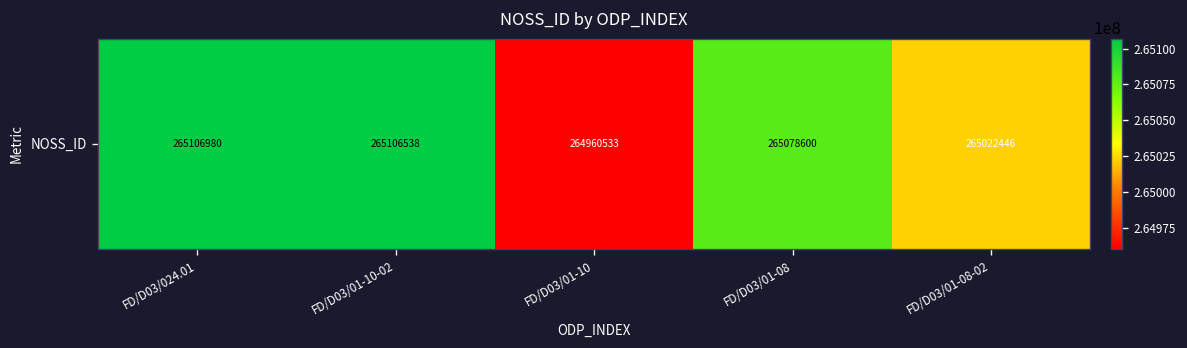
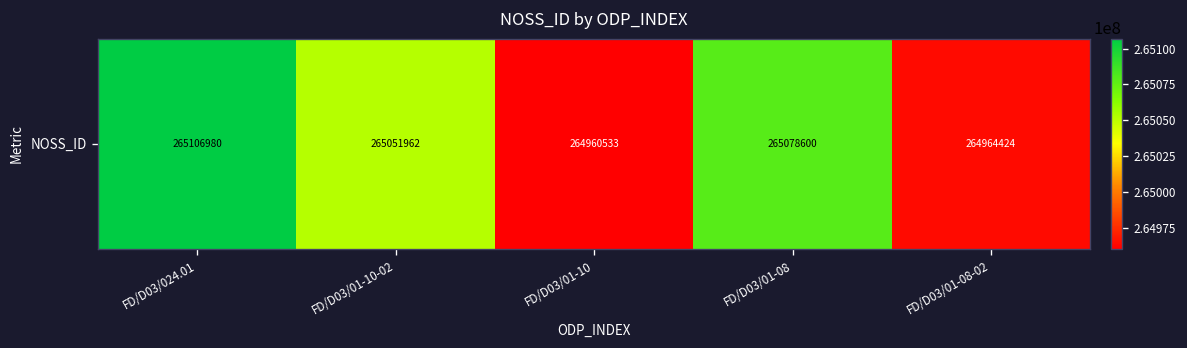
  {
    "NOSS_ID": {
      "FD/D03/024.01": 265106980,
-     "FD/D03/01-10-02": 265106538,
+     "FD/D03/01-10-02": 265051962,
      "FD/D03/01-10": 264960533,
      "FD/D03/01-08": 265078600,
-     "FD/D03/01-08-02": 265022446
+     "FD/D03/01-08-02": 264964424
    }
  }
